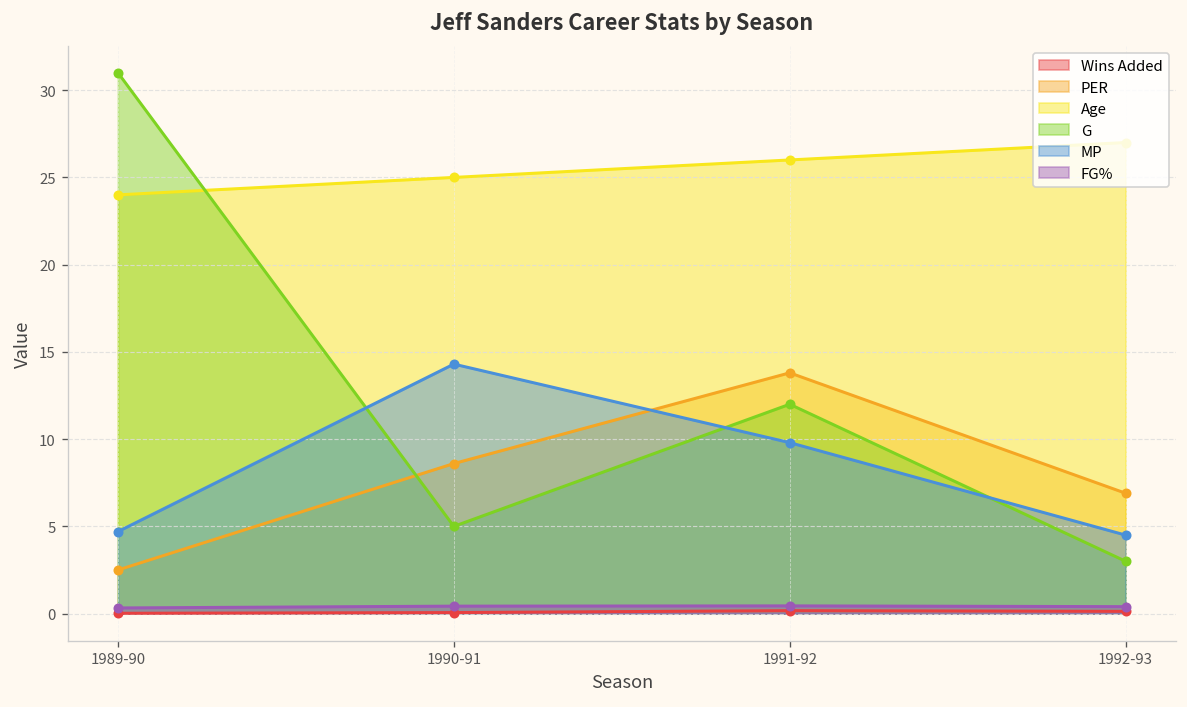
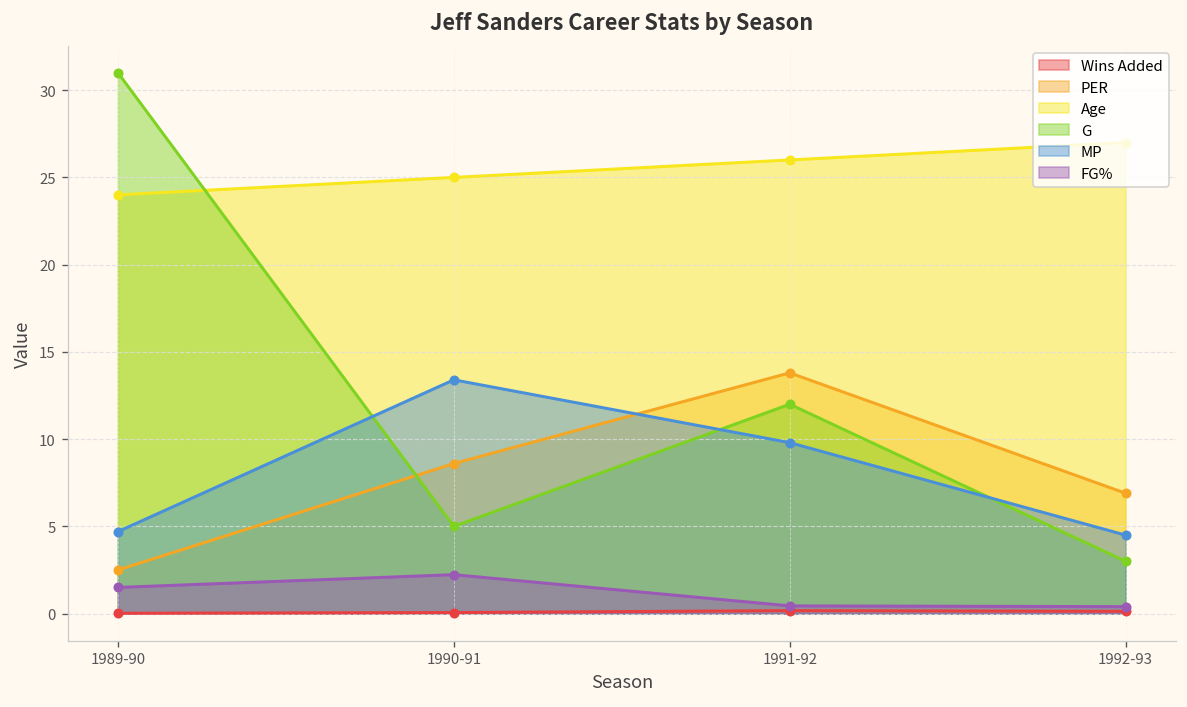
  {
    "Wins Added": {
      "1989-90": 0.0,
      "1990-91": 0.1,
      "1991-92": 0.2,
      "1992-93": 0.1
    },
    "G": {
      "1989-90": 31.0,
      "1990-91": 5.0,
      "1991-92": 12.0,
      "1992-93": 3.0
    },
    "MP": {
      "1989-90": 4.7,
-     "1990-91": 14.3,
+     "1990-91": 13.4,
      "1991-92": 9.8,
      "1992-93": 4.5
    },
    "FG%": {
-     "1989-90": 0.3,
-     "1990-91": 0.4,
+     "1989-90": 1.5,
+     "1990-91": 2.2,
      "1991-92": 0.4,
      "1992-93": 0.4
    }
  }
